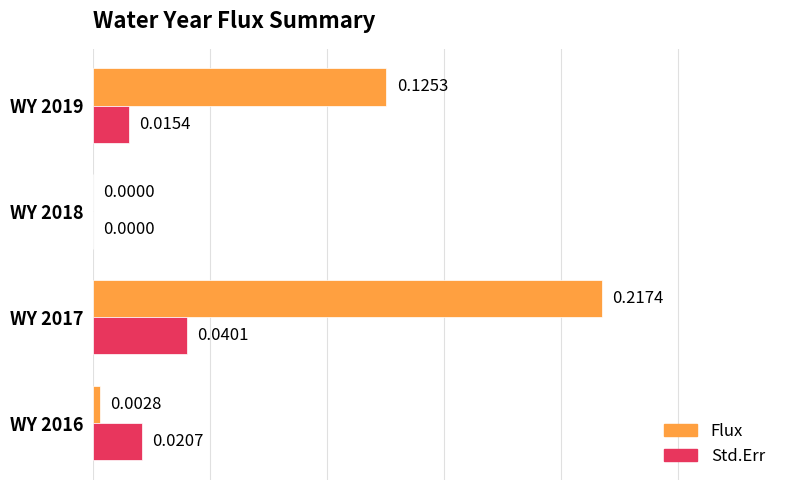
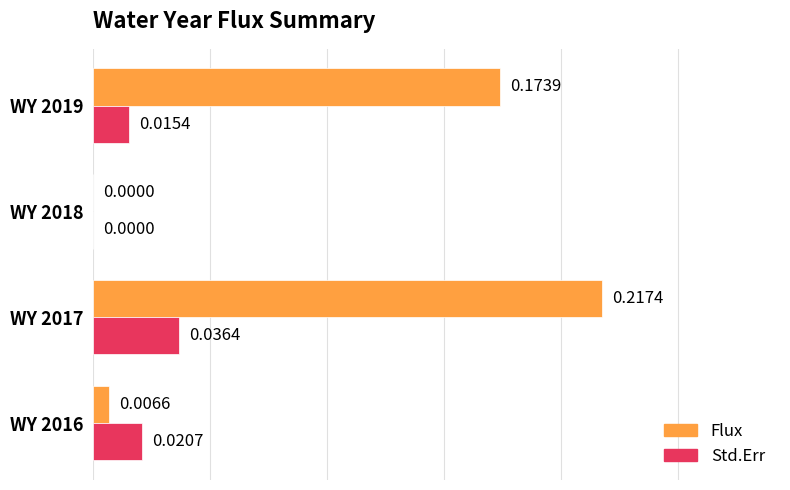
  {
    "Flux": {
-     "WY 2019": 0.1253,
+     "WY 2019": 0.1739,
      "WY 2018": 0.0000,
      "WY 2017": 0.2174,
-     "WY 2016": 0.0028
+     "WY 2016": 0.0066
    },
    "Std.Err": {
      "WY 2019": 0.0154,
      "WY 2018": 0.0000,
-     "WY 2017": 0.0401,
+     "WY 2017": 0.0364,
      "WY 2016": 0.0207
    }
  }
